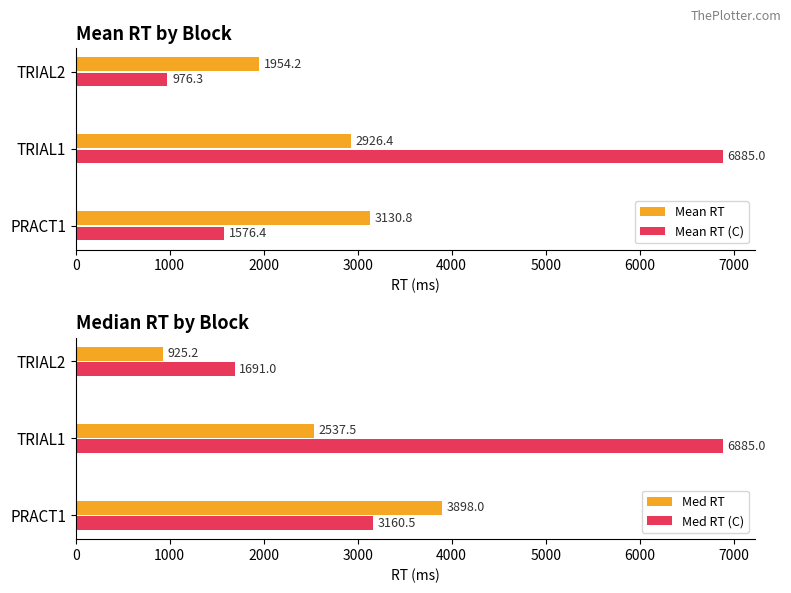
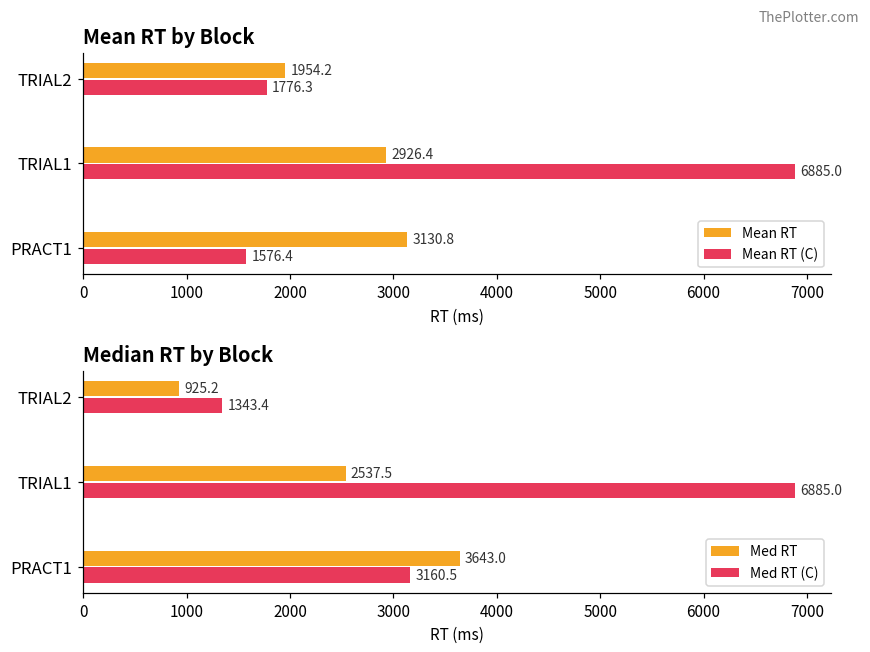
  {
    "Mean RT by Block": {
      "Mean RT": {
        "TRIAL2": 1954.2,
        "TRIAL1": 2926.4,
        "PRACT1": 3130.8
      },
      "Mean RT (C)": {
-       "TRIAL2": 976.3,
+       "TRIAL2": 1776.3,
        "TRIAL1": 6885.0,
        "PRACT1": 1576.4
      }
    },
    "Median RT by Block": {
      "Med RT": {
        "TRIAL2": 925.2,
        "TRIAL1": 2537.5,
-       "PRACT1": 3898.0
+       "PRACT1": 3643.0
      },
      "Med RT (C)": {
-       "TRIAL2": 1691.0,
+       "TRIAL2": 1343.4,
        "TRIAL1": 6885.0,
        "PRACT1": 3160.5
      }
    }
  }
